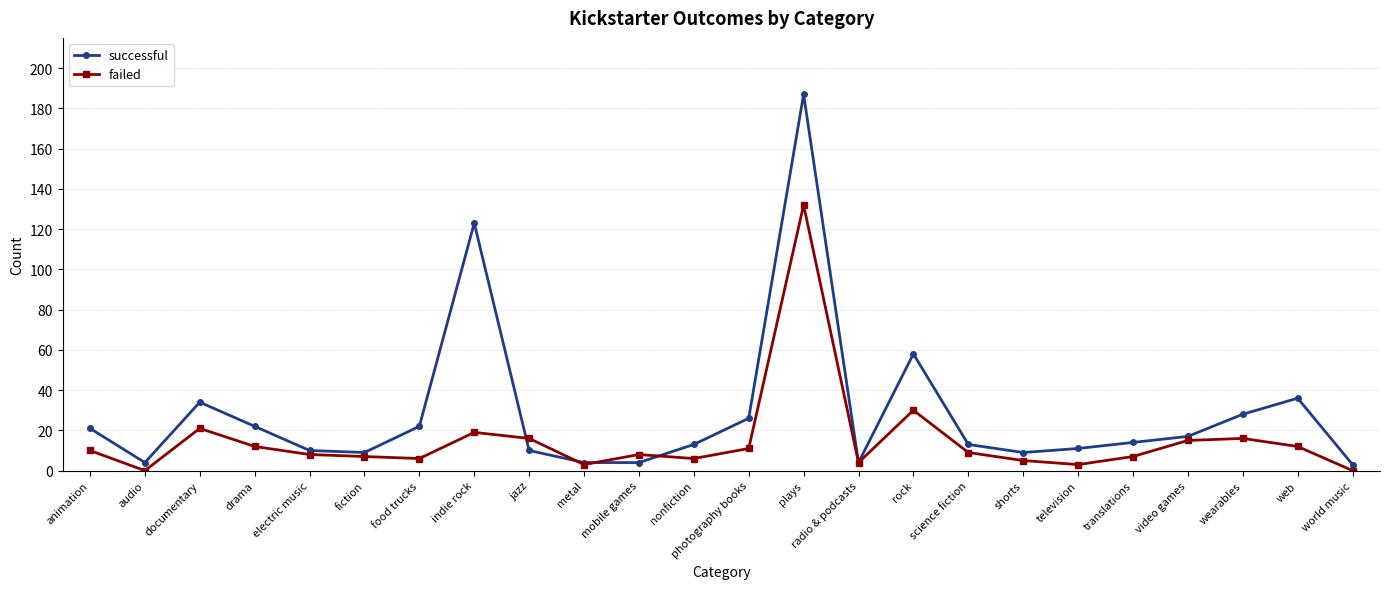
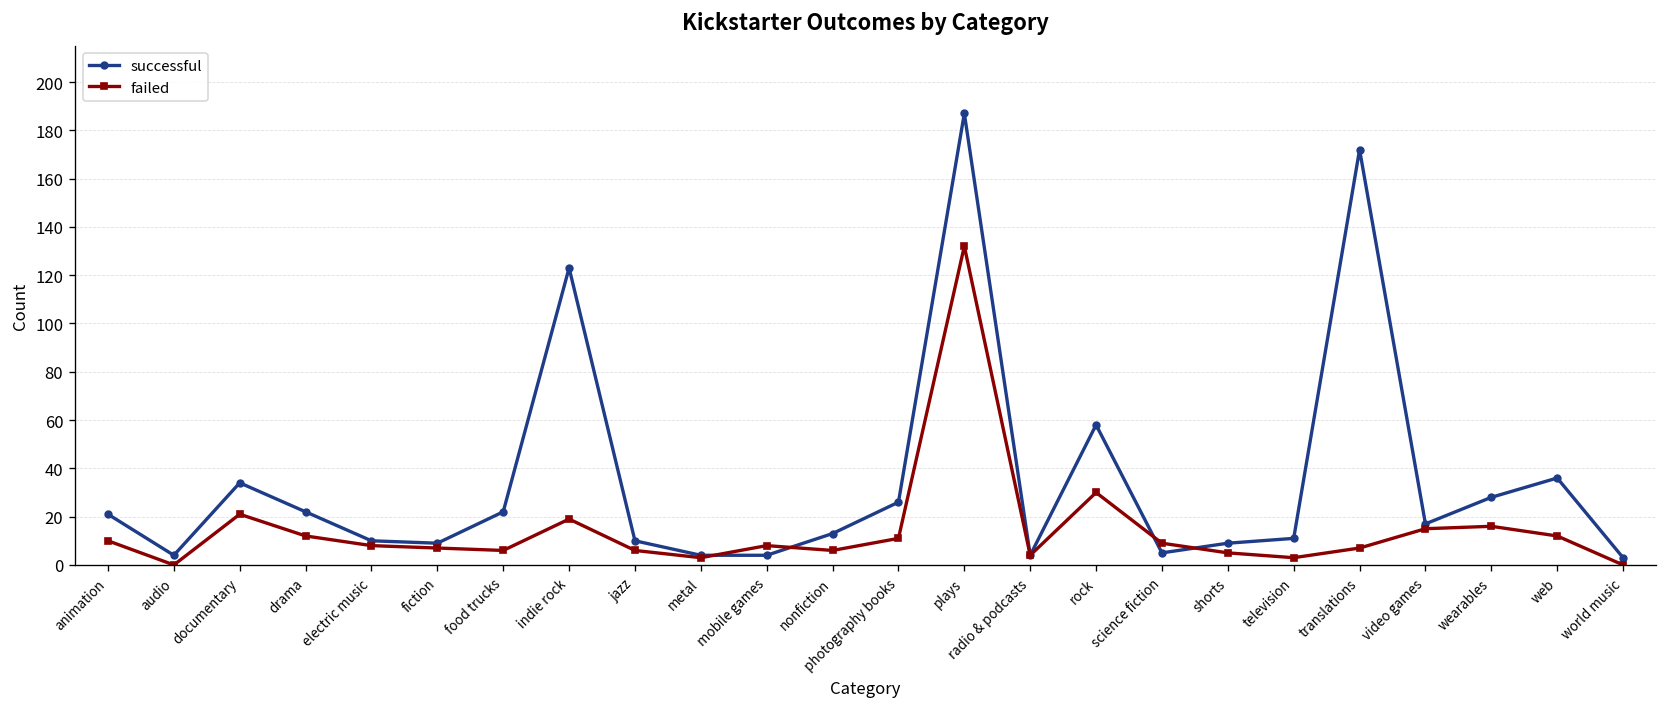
  {
    "successful": {
      "animation": 21,
      "audio": 4,
      "documentary": 34,
      "drama": 22,
      "electric music": 10,
      "fiction": 9,
      "food trucks": 22,
      "indie rock": 123,
      "jazz": 10,
      "mobile games": 4,
      "nonfiction": 13,
      "photography books": 26,
      "plays": 187,
      "rock": 58,
-     "science fiction": 13,
+     "science fiction": 5,
      "shorts": 9,
      "television": 11,
-     "translations": 14,
+     "translations": 172,
      "video games": 17,
      "wearables": 28,
      "web": 36,
      "world music": 3
    },
    "failed": {
      "animation": 10,
      "audio": 0,
      "documentary": 21,
      "drama": 12,
      "electric music": 8,
      "fiction": 7,
      "food trucks": 6,
      "indie rock": 19,
-     "jazz": 16,
+     "jazz": 6,
      "mobile games": 8,
      "nonfiction": 6,
      "photography books": 11,
      "plays": 132,
      "rock": 30,
      "science fiction": 9,
      "shorts": 5,
      "television": 3,
      "translations": 7,
      "video games": 15,
      "wearables": 16,
      "web": 12,
      "world music": 0
    }
  }
